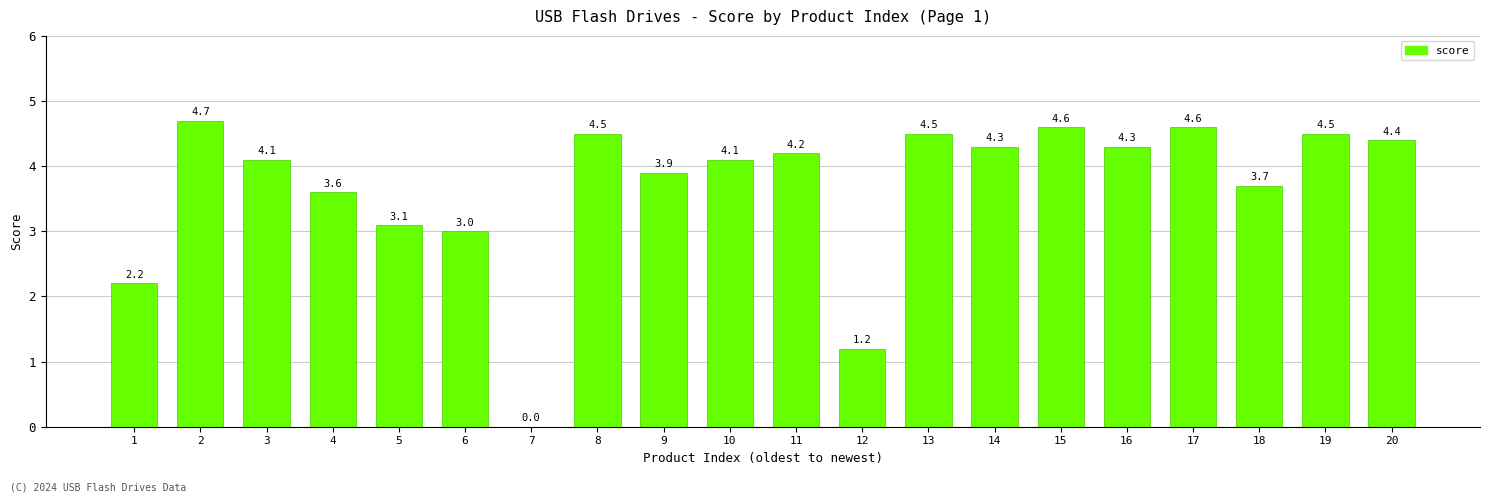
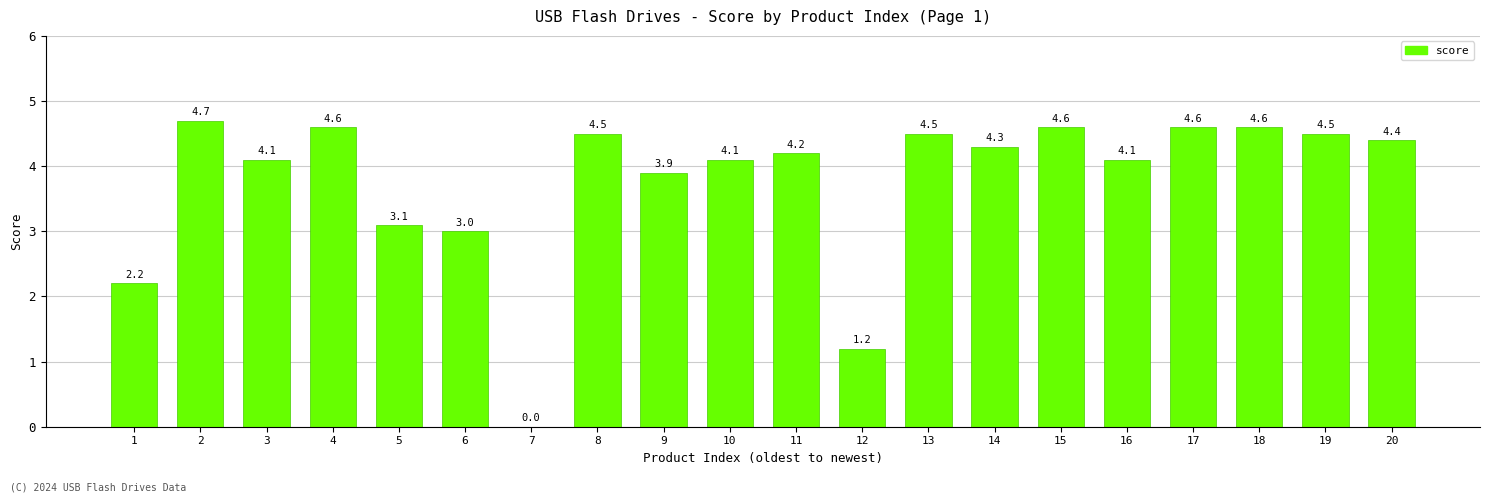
  {
    "1": 2.2,
    "2": 4.7,
    "3": 4.1,
-   "4": 3.6,
+   "4": 4.6,
    "5": 3.1,
    "6": 3.0,
    "7": 0.0,
    "8": 4.5,
    "9": 3.9,
    "10": 4.1,
    "11": 4.2,
    "12": 1.2,
    "13": 4.5,
    "14": 4.3,
    "15": 4.6,
-   "16": 4.3,
+   "16": 4.1,
    "17": 4.6,
-   "18": 3.7,
+   "18": 4.6,
    "19": 4.5,
    "20": 4.4
  }
